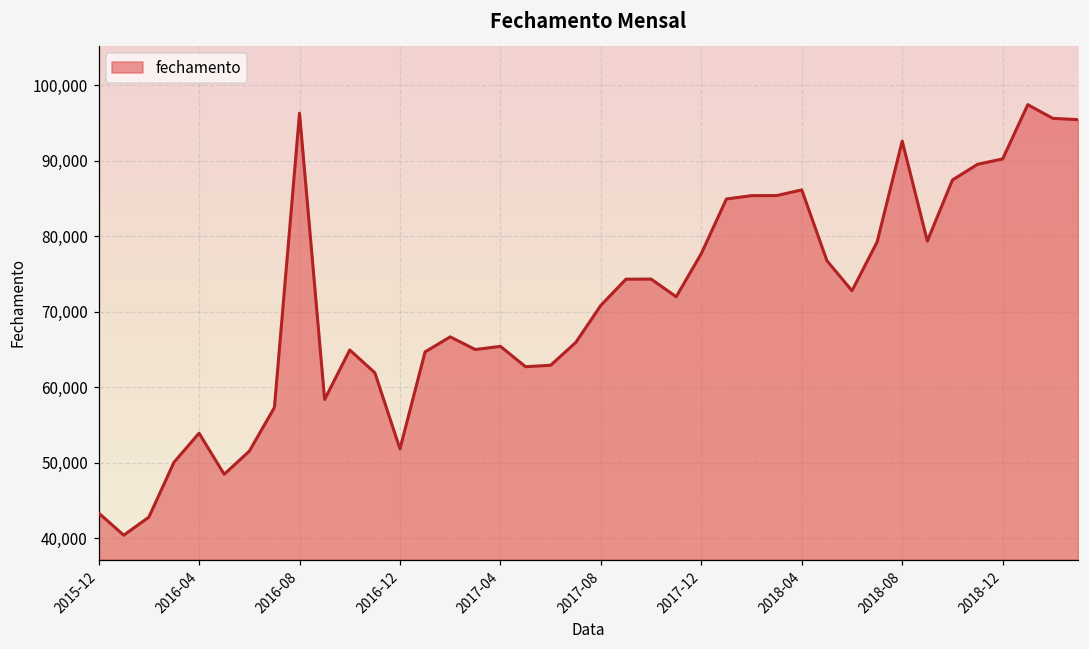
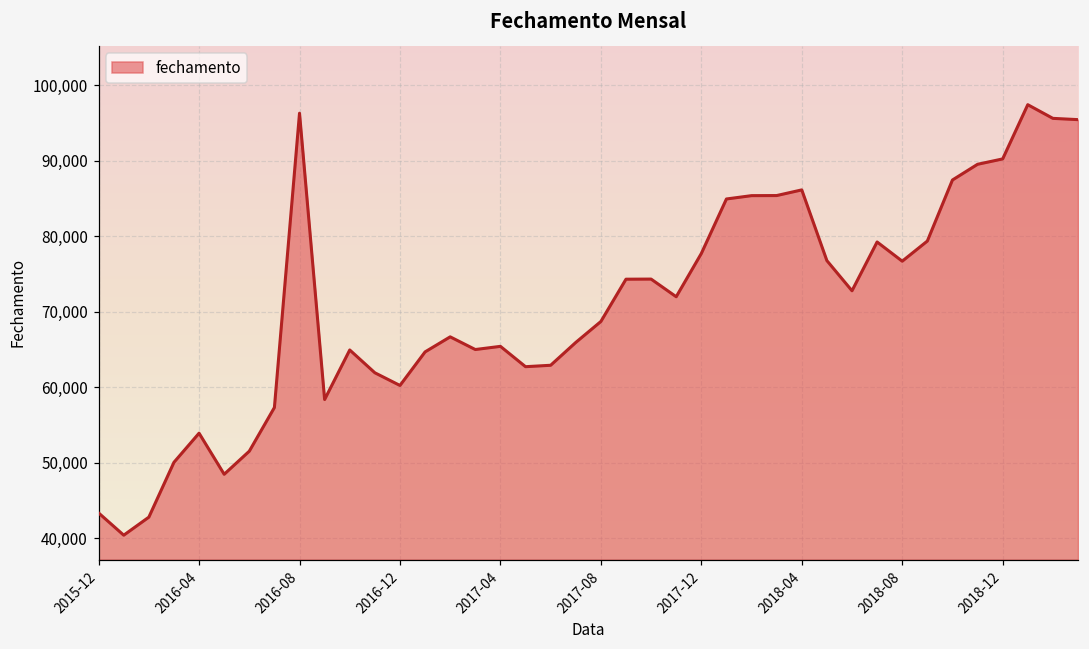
  {
    "2015-12": "43,000",
    "2016-04": "54,000",
    "2016-08": "96,000",
-   "2016-12": "52,000",
+   "2016-12": "60,000",
    "2017-04": "65,000",
-   "2017-08": "71,000",
+   "2017-08": "69,000",
    "2017-12": "78,000",
    "2018-04": "86,000",
-   "2018-08": "93,000",
+   "2018-08": "77,000",
    "2018-12": "90,000"
  }
